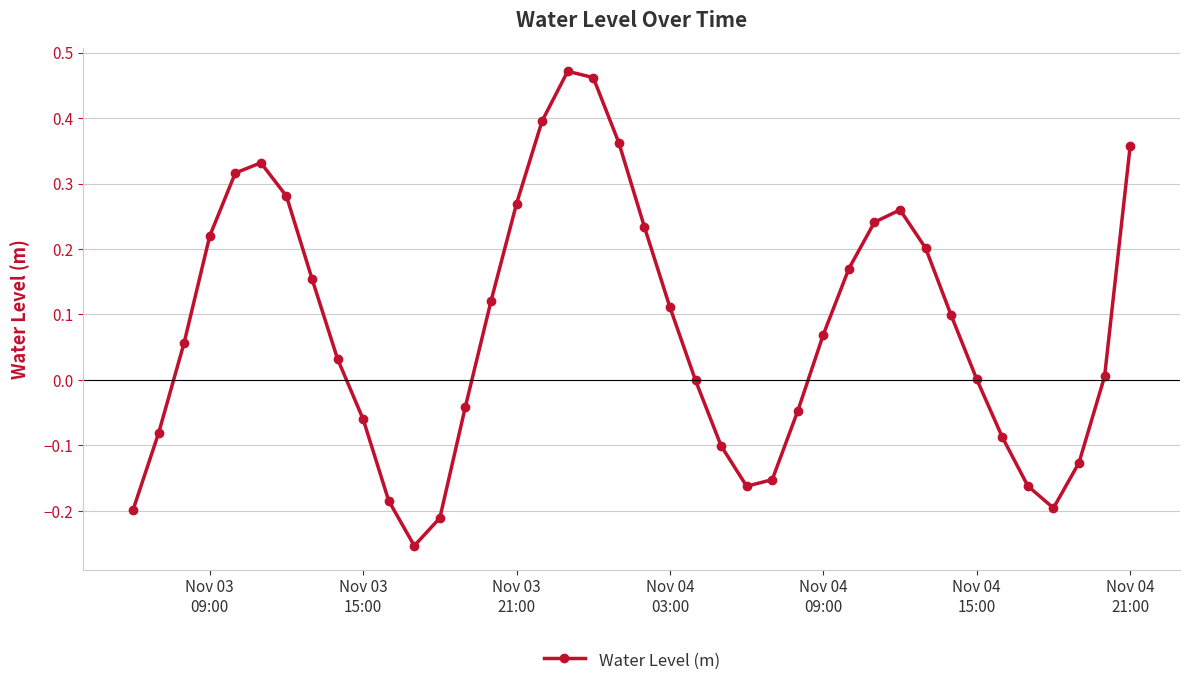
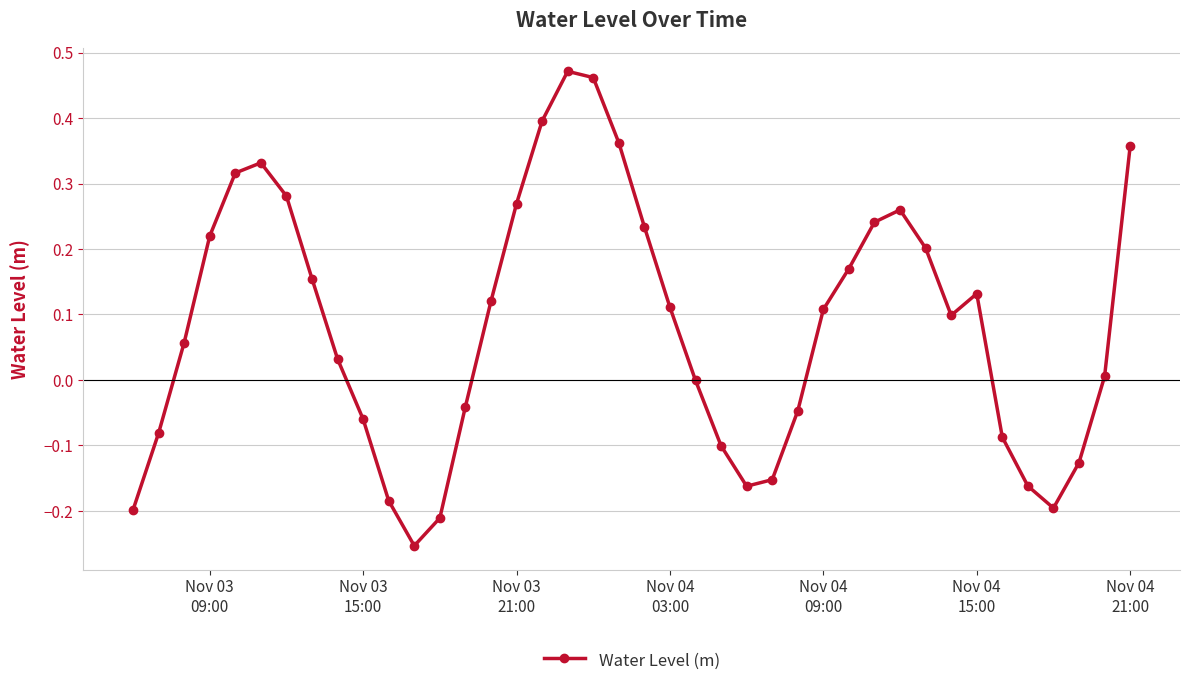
  {
    "Nov 03 09:00": 0.22,
    "Nov 03 15:00": -0.06,
    "Nov 03 21:00": 0.27,
    "Nov 04 03:00": 0.11,
-   "Nov 04 09:00": 0.07,
-   "Nov 04 15:00": 0.00,
+   "Nov 04 09:00": 0.11,
+   "Nov 04 15:00": 0.13,
    "Nov 04 21:00": 0.36
  }
